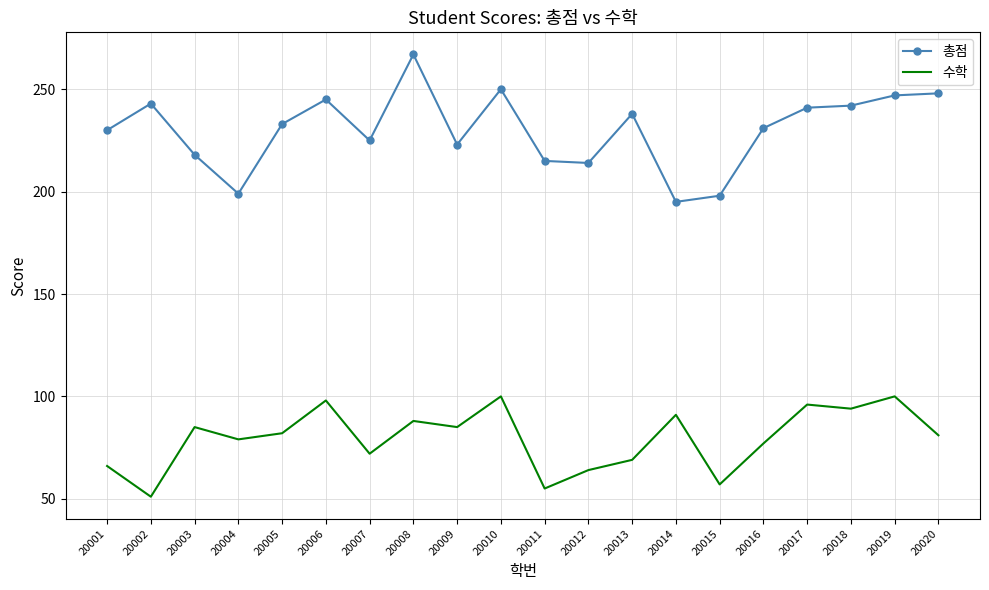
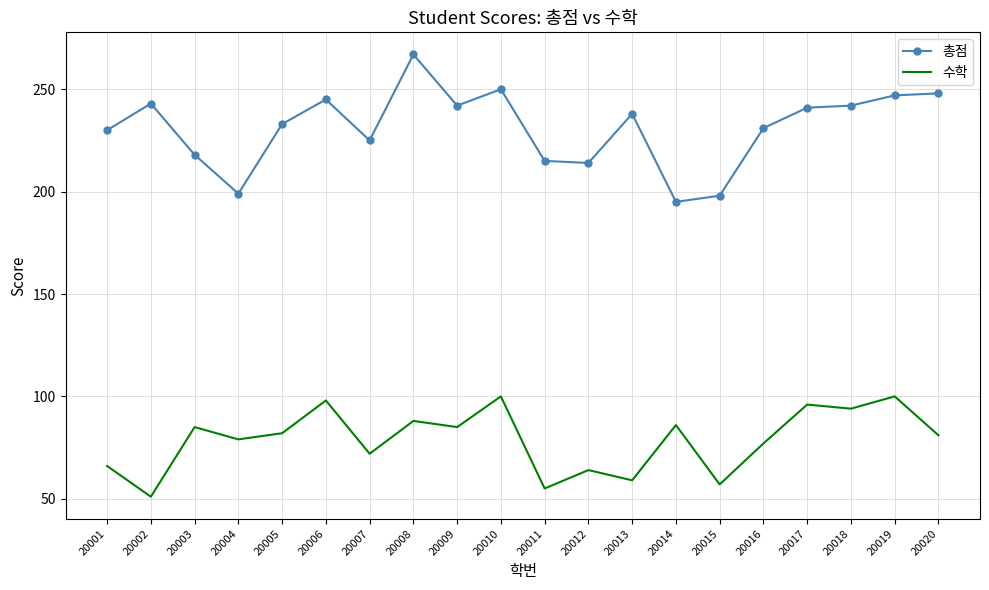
  {
    "총점": {
      "20001": 230,
      "20002": 243,
      "20003": 218,
      "20004": 199,
      "20005": 233,
      "20006": 245,
      "20007": 225,
      "20008": 267,
-     "20009": 223,
+     "20009": 242,
      "20010": 250,
      "20011": 215,
      "20012": 214,
      "20013": 238,
      "20014": 195,
      "20015": 198,
      "20016": 231,
      "20017": 241,
      "20018": 242,
      "20019": 247,
      "20020": 248
    },
    "수학": {
      "20001": 66,
      "20002": 51,
      "20003": 85,
      "20004": 79,
      "20005": 82,
      "20006": 98,
      "20007": 72,
      "20008": 88,
      "20009": 85,
      "20010": 100,
      "20011": 55,
      "20012": 64,
-     "20013": 69,
-     "20014": 91,
+     "20013": 59,
+     "20014": 86,
      "20015": 57,
      "20016": 77,
      "20017": 96,
      "20018": 94,
      "20019": 100,
      "20020": 81
    }
  }
